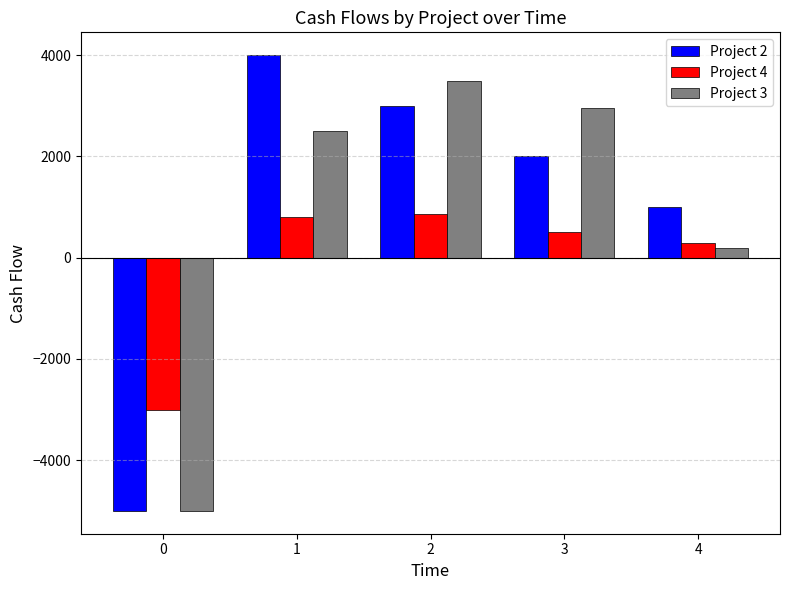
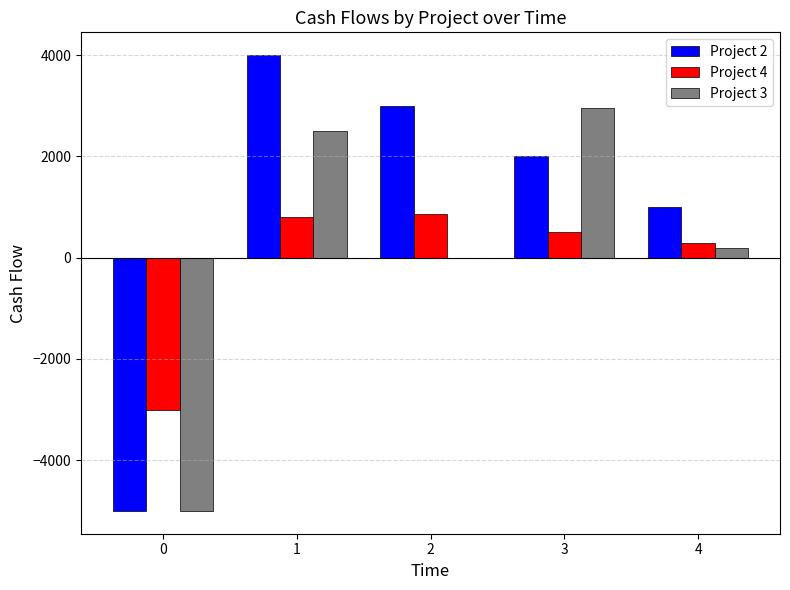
  {
    "Project 2": {
      "0": -5000,
      "1": 4000,
      "2": 3000,
      "3": 2000,
      "4": 1000
    },
    "Project 4": {
      "0": -3000,
      "1": 800,
      "2": 900,
      "3": 500,
      "4": 300
    },
    "Project 3": {
      "0": -5000,
      "1": 2500,
-     "2": 3500,
+     "2": 0,
      "3": 3000,
      "4": 200
    }
  }
